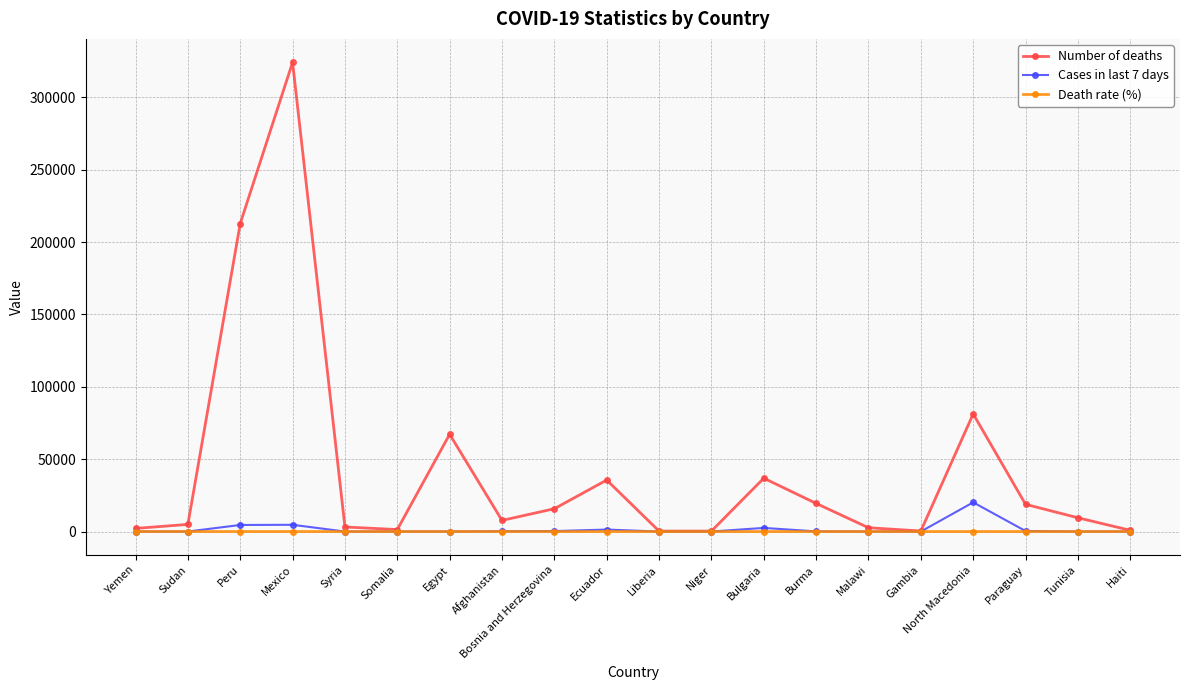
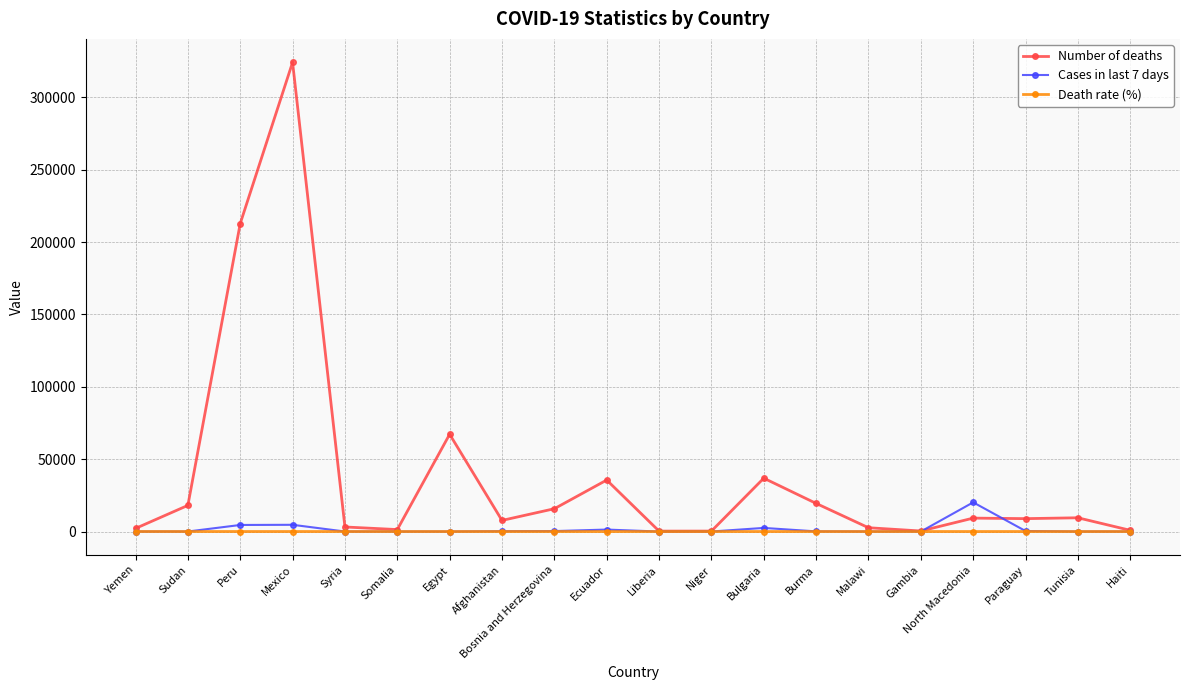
  {
    "Number of deaths": {
      "Yemen": 2000,
-     "Sudan": 5000,
+     "Sudan": 18000,
      "Peru": 213000,
      "Mexico": 324000,
      "Syria": 3000,
      "Egypt": 67000,
      "Afghanistan": 8000,
      "Bosnia and Herzegovina": 16000,
      "Ecuador": 36000,
      "Bulgaria": 37000,
      "Burma": 19000,
      "Malawi": 3000,
-     "North Macedonia": 81000,
-     "Paraguay": 19000,
+     "North Macedonia": 9000,
+     "Paraguay": 9000,
      "Tunisia": 10000
    },
    "Cases in last 7 days": {
      "Peru": 5000,
      "Mexico": 5000,
      "Bulgaria": 2000,
      "North Macedonia": 20000
    },
    "Death rate (%)": {
      "Peru": 0,
      "Mexico": 0,
      "Bulgaria": 0,
      "North Macedonia": 0
    }
  }
